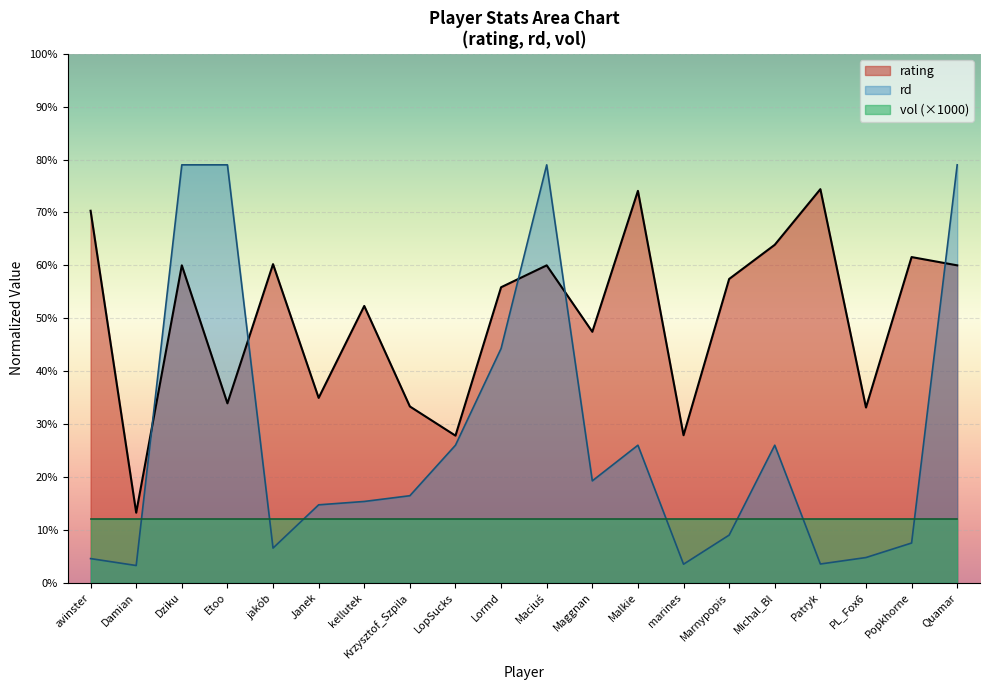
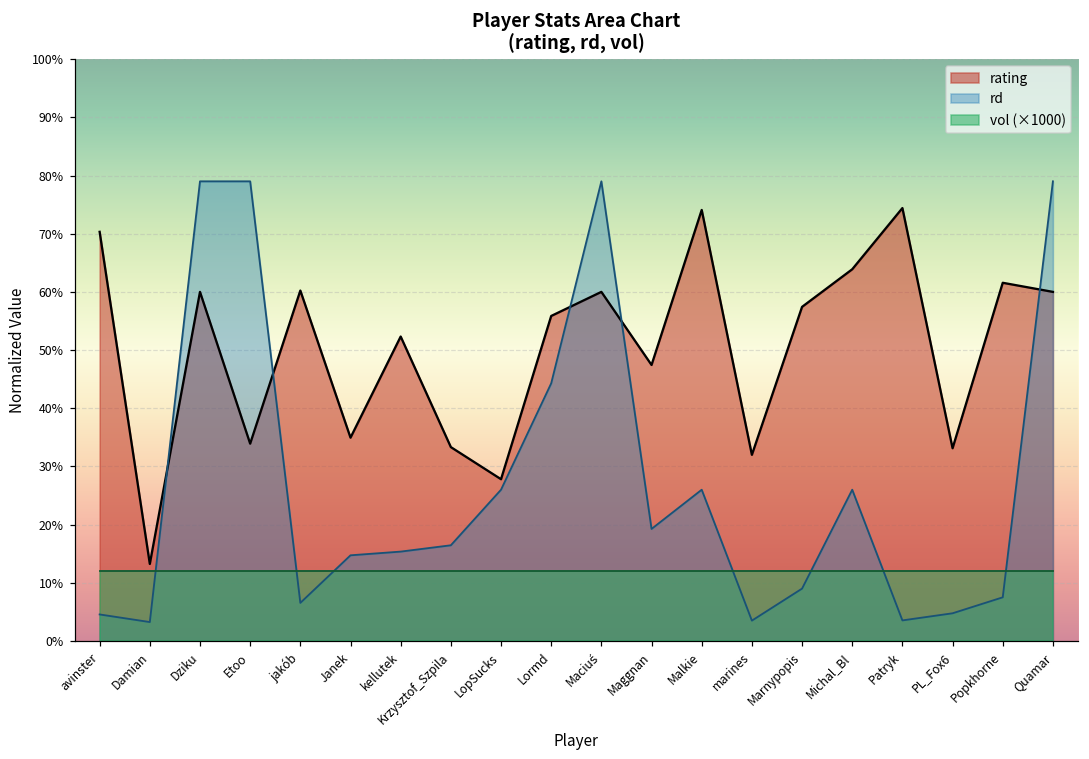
  {
    "rating": {
      "avinster": "70%",
      "Damian": "13%",
      "Dziku": "60%",
      "Etoo": "34%",
      "jakób": "60%",
      "Janek": "35%",
      "kellutek": "52%",
      "Krzysztof_Szpila": "33%",
      "LopSucks": "28%",
      "Lormd": "56%",
      "Maciuś": "60%",
      "Maggnan": "47%",
      "Malkie": "74%",
-     "marines": "28%",
+     "marines": "32%",
      "Marnypopis": "57%",
      "Michal_Bl": "64%",
      "Patryk": "74%",
      "PL_Fox6": "33%",
      "Popkhorne": "62%",
      "Quamar": "60%"
    },
    "rd": {
      "avinster": "5%",
      "Damian": "3%",
      "Dziku": "79%",
      "Etoo": "79%",
      "jakób": "7%",
      "Janek": "15%",
      "kellutek": "15%",
      "Krzysztof_Szpila": "16%",
      "LopSucks": "26%",
      "Lormd": "44%",
      "Maciuś": "79%",
      "Maggnan": "19%",
      "Malkie": "26%",
      "marines": "4%",
      "Marnypopis": "9%",
      "Michal_Bl": "26%",
      "Patryk": "4%",
      "PL_Fox6": "5%",
      "Popkhorne": "8%",
      "Quamar": "79%"
    },
    "vol (×1000)": {
      "avinster": "12%",
      "Damian": "12%",
      "Dziku": "12%",
      "Etoo": "12%",
      "jakób": "12%",
      "Janek": "12%",
      "kellutek": "12%",
      "Krzysztof_Szpila": "12%",
      "LopSucks": "12%",
      "Lormd": "12%",
      "Maciuś": "12%",
      "Maggnan": "12%",
      "Malkie": "12%",
      "marines": "12%",
      "Marnypopis": "12%",
      "Michal_Bl": "12%",
      "Patryk": "12%",
      "PL_Fox6": "12%",
      "Popkhorne": "12%",
      "Quamar": "12%"
    }
  }
